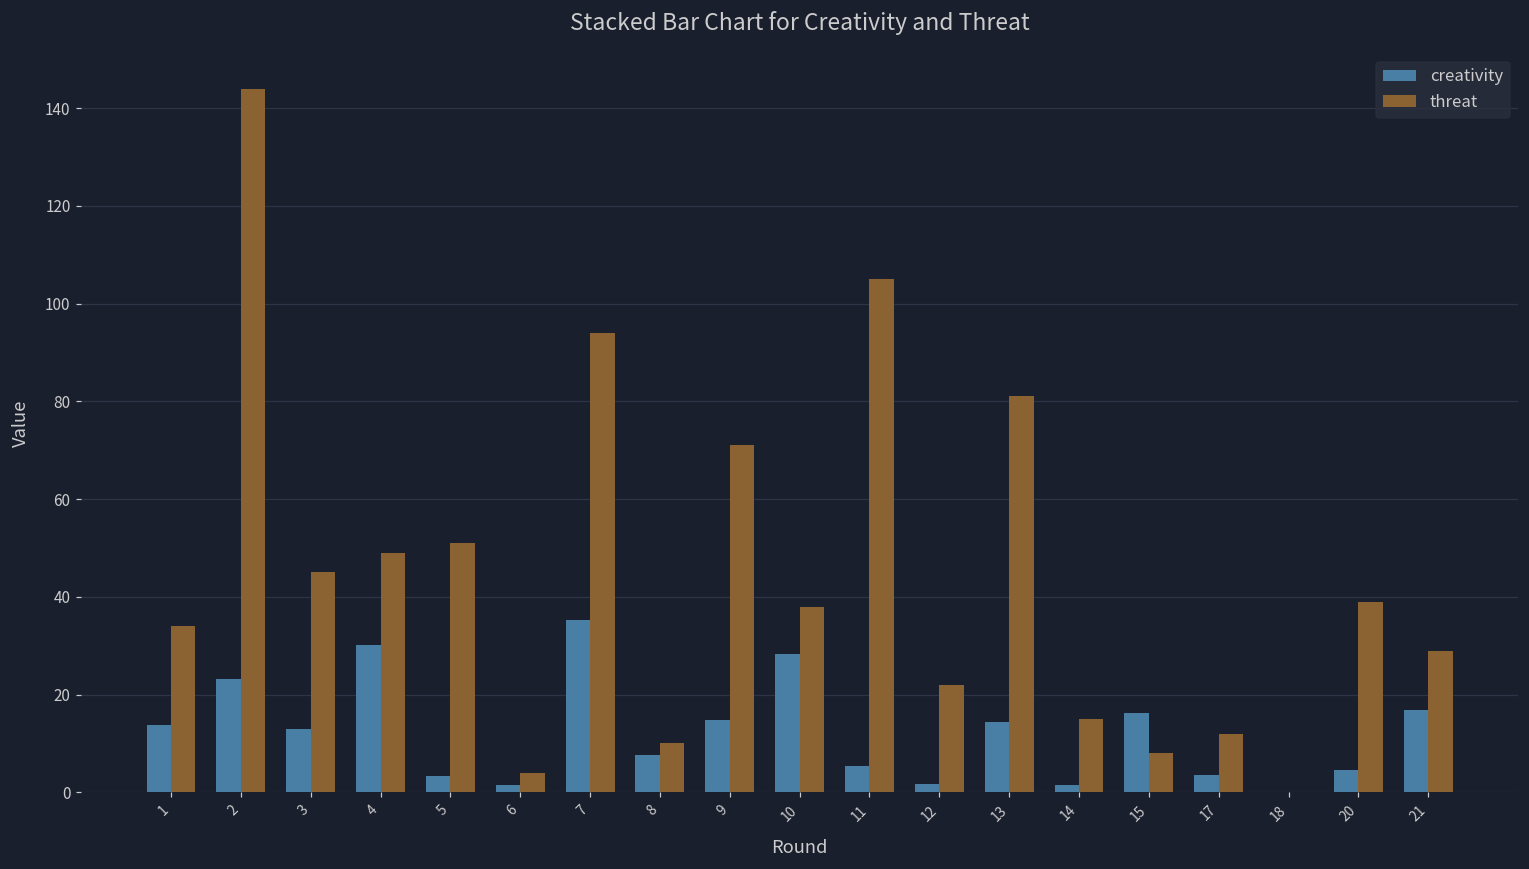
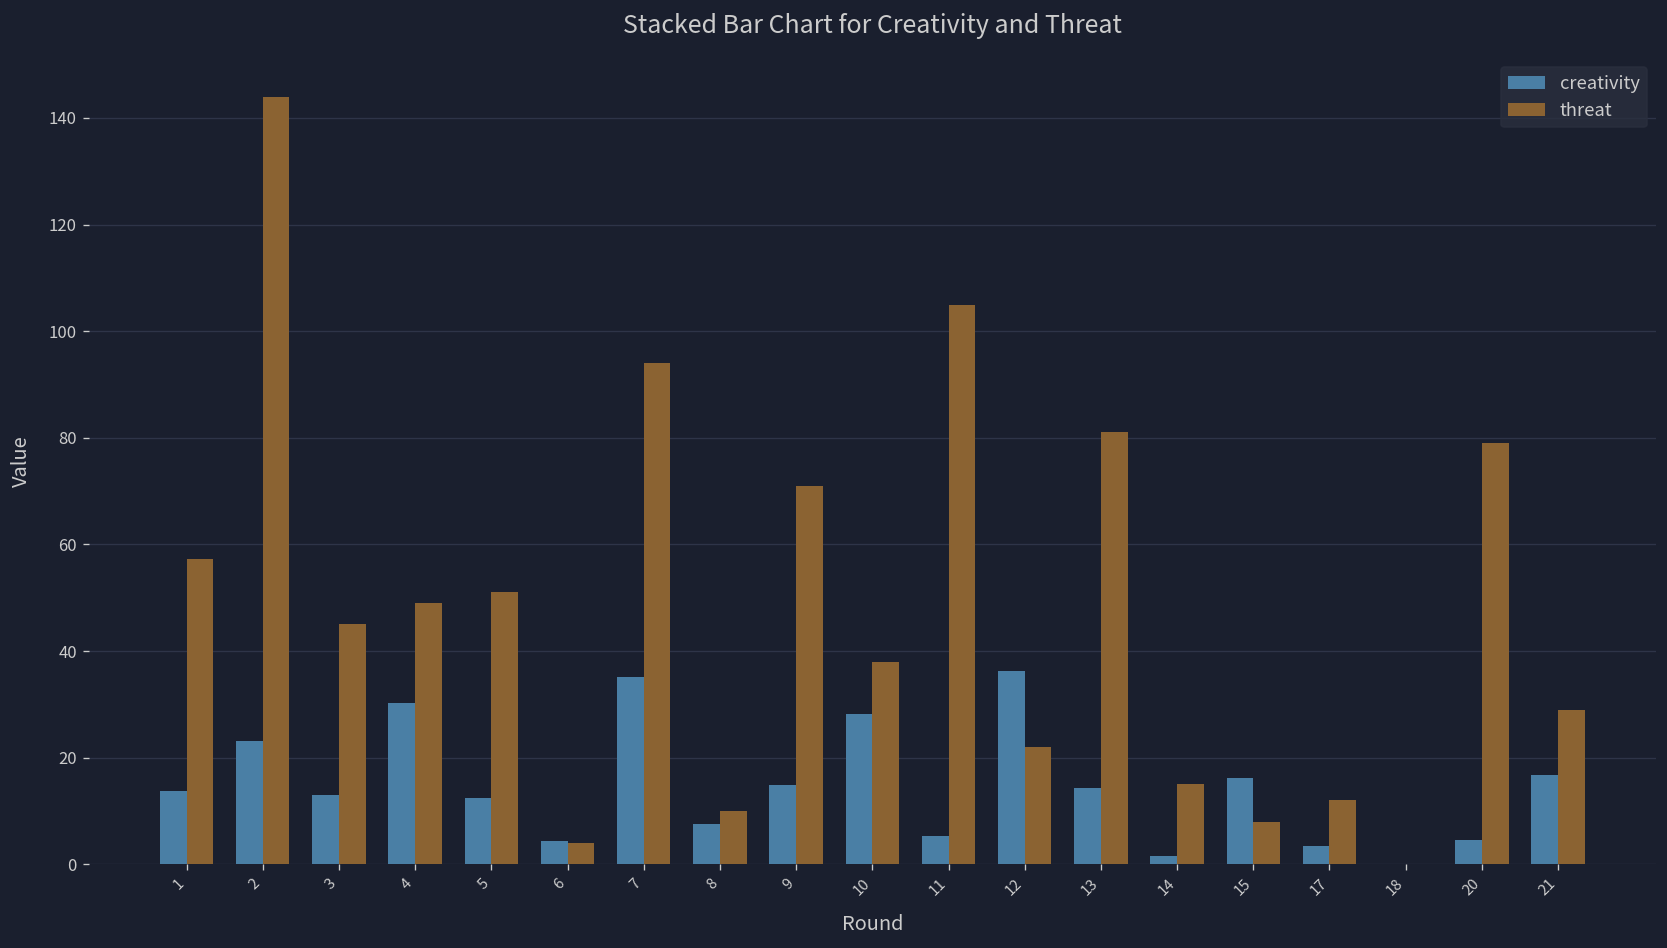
  {
    "creativity": {
      "1": 14,
      "2": 23,
      "3": 13,
      "4": 30,
-     "5": 3,
-     "6": 1,
+     "5": 12,
+     "6": 4,
      "7": 35,
      "8": 8,
      "9": 15,
      "10": 28,
      "11": 5,
-     "12": 2,
+     "12": 36,
      "13": 14,
      "14": 2,
      "15": 16,
      "17": 4,
      "18": 0,
      "20": 5,
      "21": 17
    },
    "threat": {
-     "1": 34,
+     "1": 57,
      "2": 144,
      "3": 45,
      "4": 49,
      "5": 51,
      "6": 4,
      "7": 94,
      "8": 10,
      "9": 71,
      "10": 38,
      "11": 105,
      "12": 22,
      "13": 81,
      "14": 15,
      "15": 8,
      "17": 12,
      "18": 0,
-     "20": 39,
+     "20": 79,
      "21": 29
    }
  }
